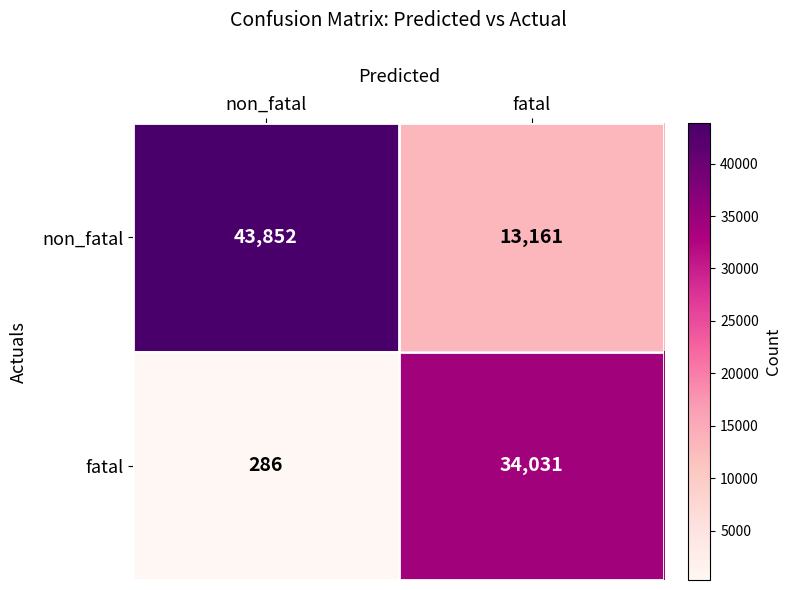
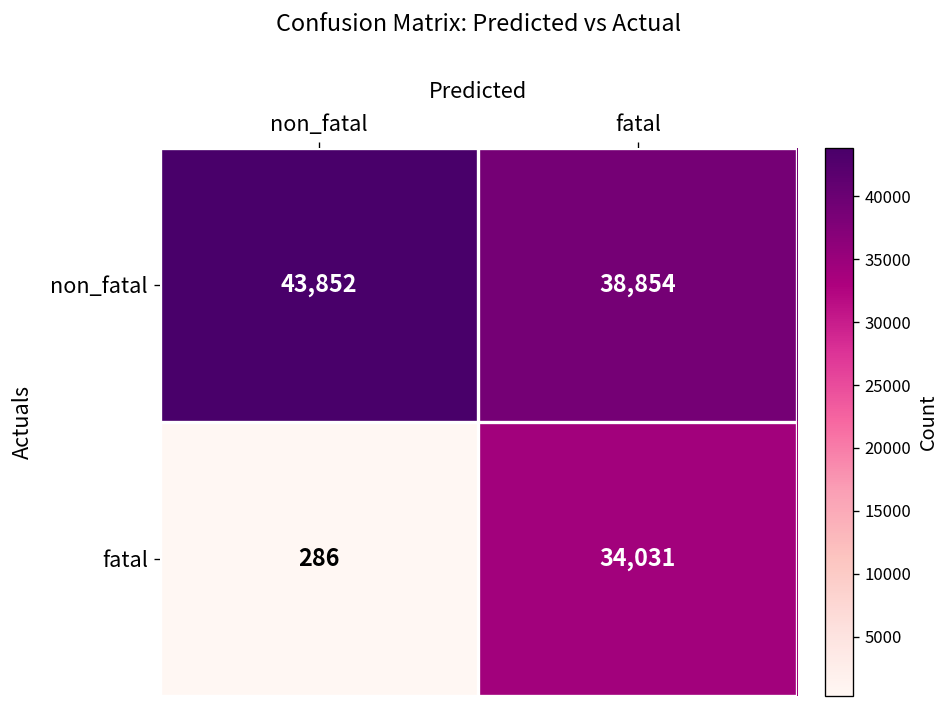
  {
    "non_fatal": {
      "non_fatal": "43,852",
-     "fatal": "13,161"
+     "fatal": "38,854"
    },
    "fatal": {
      "non_fatal": "286",
      "fatal": "34,031"
    }
  }
